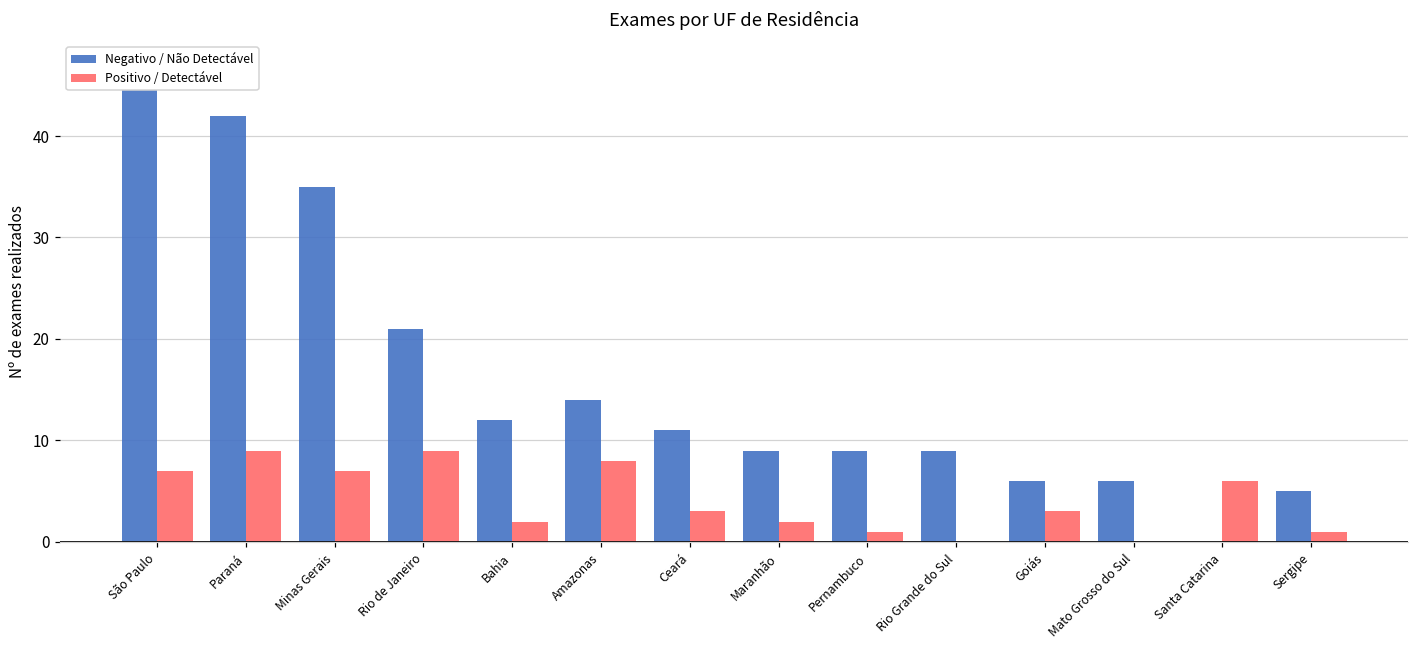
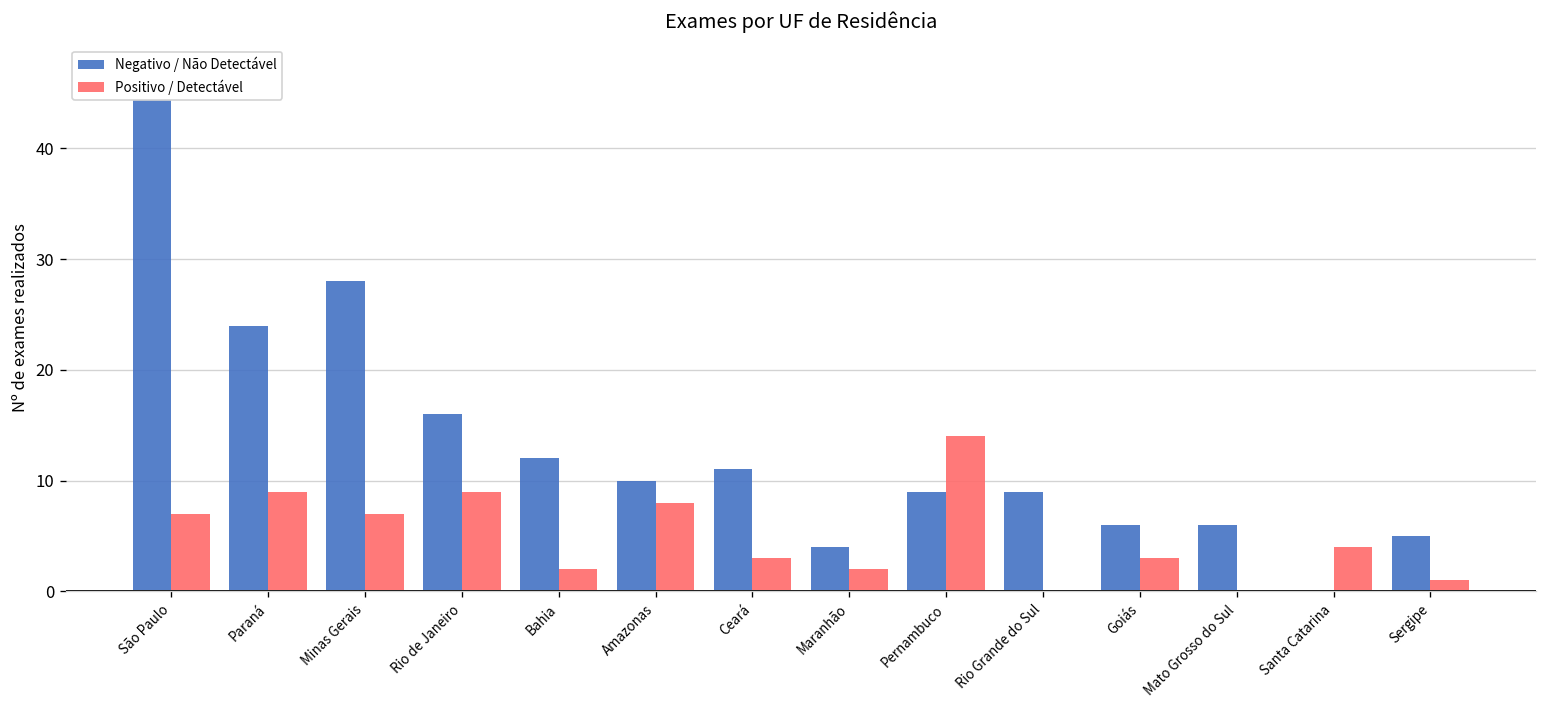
  {
    "Negativo / Não Detectável": {
-     "Paraná": 42,
-     "Minas Gerais": 35,
-     "Rio de Janeiro": 21,
+     "Paraná": 24,
+     "Minas Gerais": 28,
+     "Rio de Janeiro": 16,
      "Bahia": 12,
-     "Amazonas": 14,
+     "Amazonas": 10,
      "Ceará": 11,
-     "Maranhão": 9,
+     "Maranhão": 4,
      "Pernambuco": 9,
      "Rio Grande do Sul": 9,
      "Goiás": 6,
      "Mato Grosso do Sul": 6,
      "Santa Catarina": 0,
      "Sergipe": 5
    },
    "Positivo / Detectável": {
      "São Paulo": 7,
      "Paraná": 9,
      "Minas Gerais": 7,
      "Rio de Janeiro": 9,
      "Bahia": 2,
      "Amazonas": 8,
      "Ceará": 3,
      "Maranhão": 2,
-     "Pernambuco": 1,
+     "Pernambuco": 14,
      "Rio Grande do Sul": 0,
      "Goiás": 3,
      "Mato Grosso do Sul": 0,
-     "Santa Catarina": 6,
+     "Santa Catarina": 4,
      "Sergipe": 1
    }
  }
